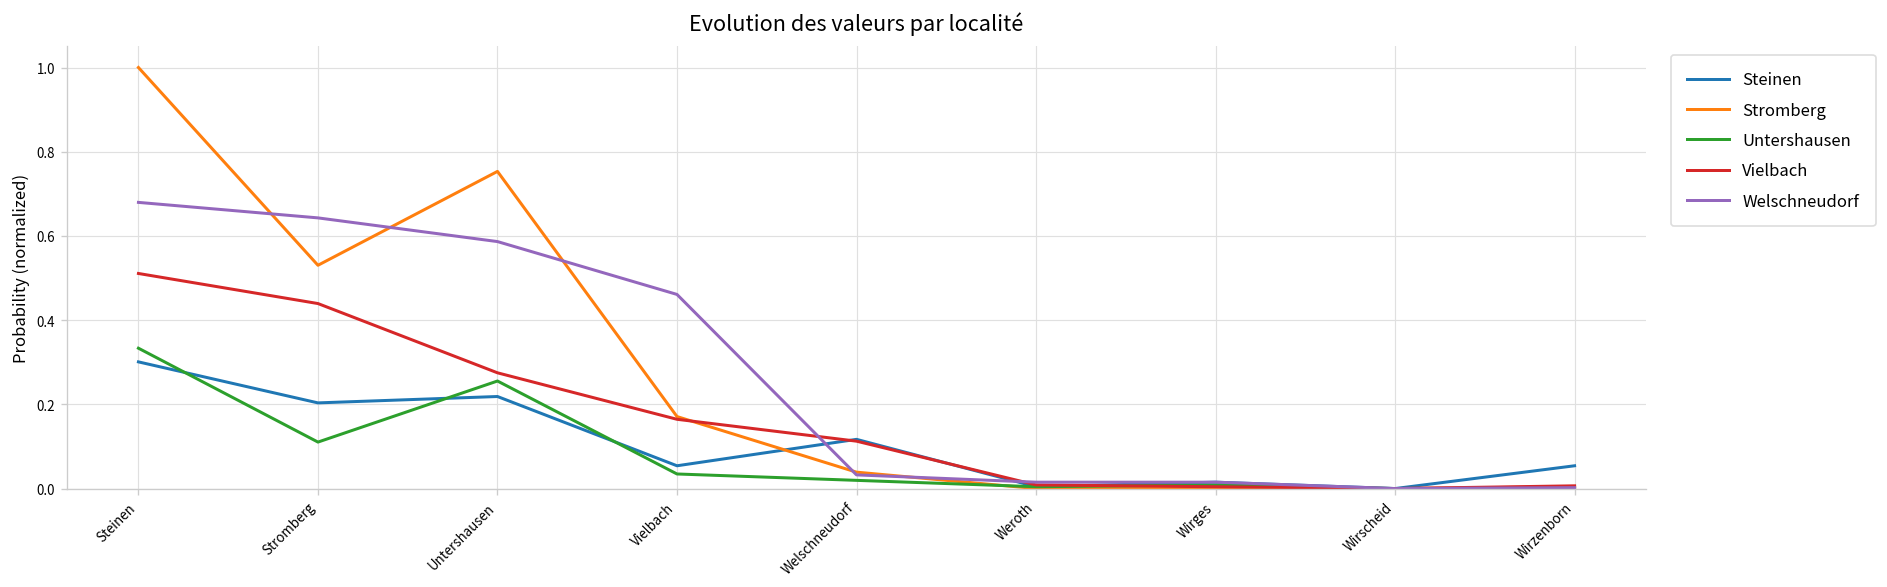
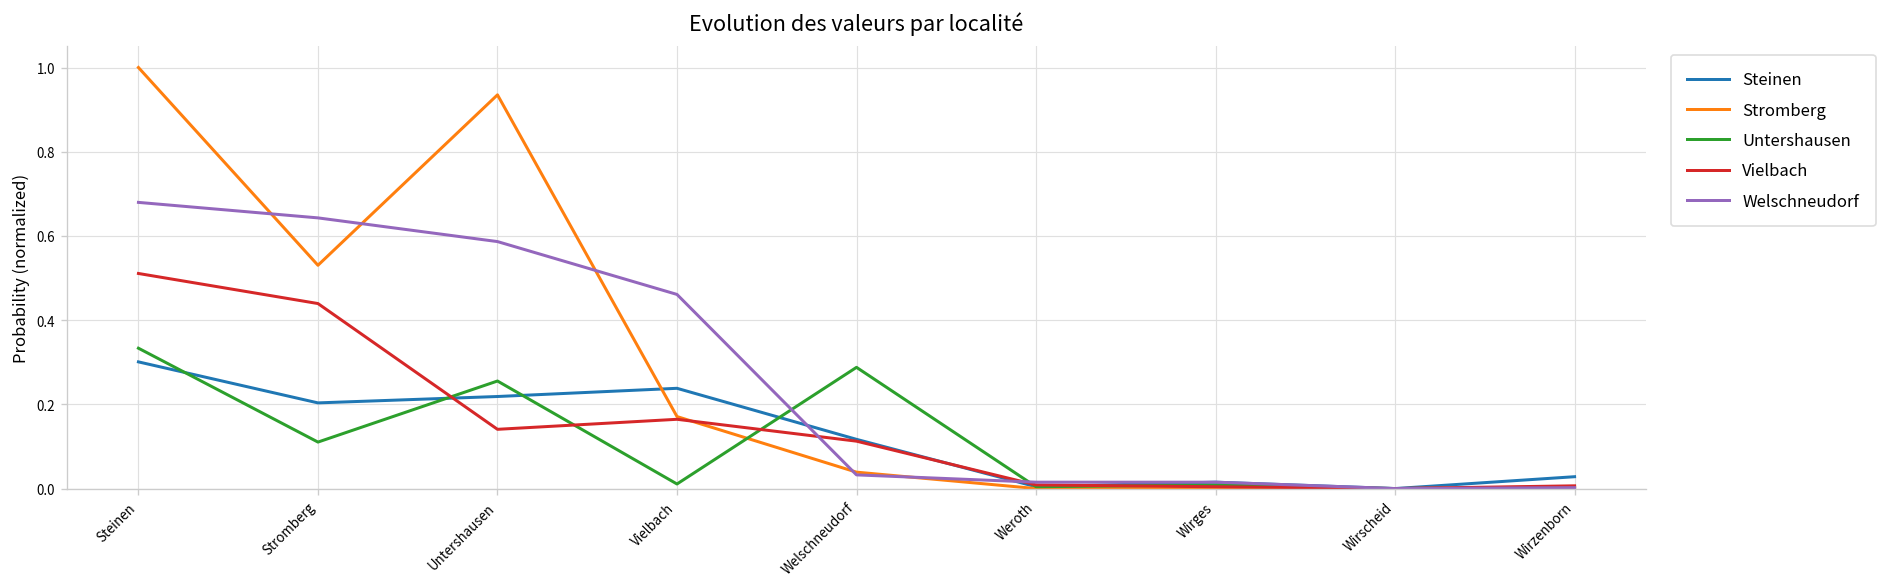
  {
    "Steinen": {
      "Steinen": 0.30,
      "Stromberg": 0.20,
      "Untershausen": 0.22,
-     "Vielbach": 0.05,
-     "Wirzenborn": 0.05
+     "Vielbach": 0.24,
+     "Wirzenborn": 0.03
    },
    "Stromberg": {
      "Steinen": 1.00,
      "Stromberg": 0.53,
-     "Untershausen": 0.75
+     "Untershausen": 0.94
    },
    "Untershausen": {
      "Steinen": 0.33,
      "Stromberg": 0.11,
      "Untershausen": 0.26,
-     "Vielbach": 0.03,
-     "Welschneudorf": 0.02
+     "Vielbach": 0.01,
+     "Welschneudorf": 0.29
    },
    "Vielbach": {
      "Steinen": 0.51,
      "Stromberg": 0.44,
-     "Untershausen": 0.27
+     "Untershausen": 0.14
    },
    "Welschneudorf": {
      "Steinen": 0.68,
      "Stromberg": 0.64,
      "Untershausen": 0.59,
      "Vielbach": 0.46
    }
  }
